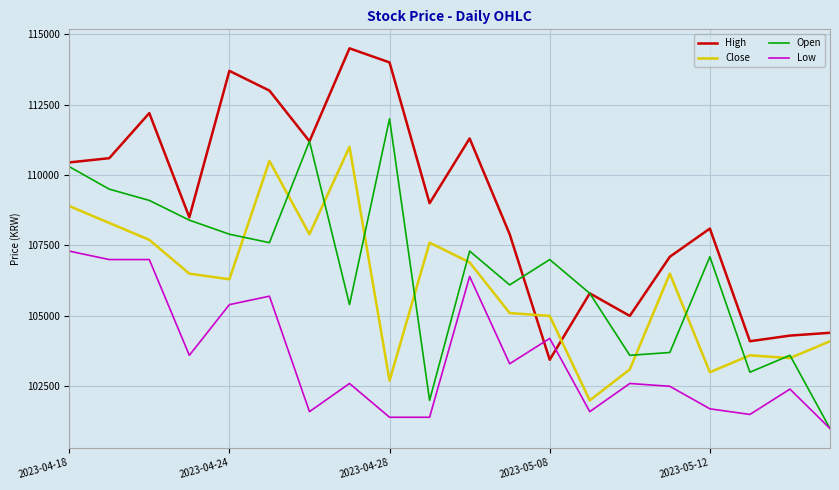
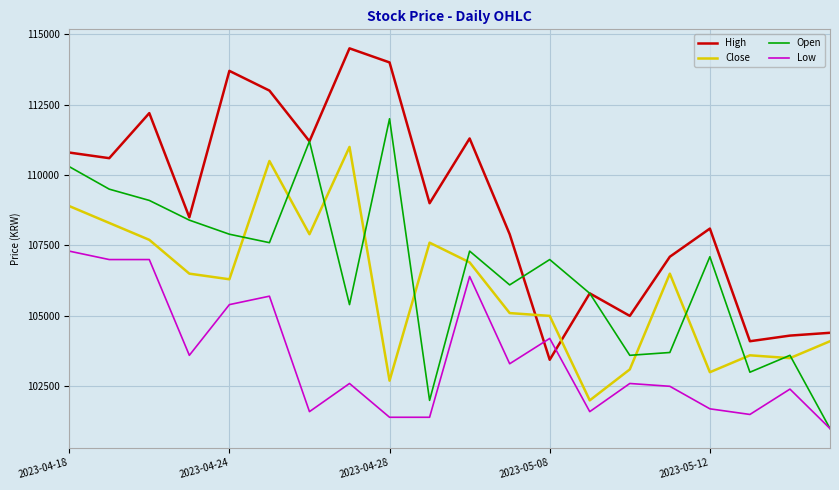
  {
    "High": {
-     "2023-04-18": 110400,
+     "2023-04-18": 110800,
      "2023-04-24": 113700,
      "2023-04-28": 114000,
      "2023-05-08": 103400,
      "2023-05-12": 108100
    },
    "Close": {
      "2023-04-18": 108900,
      "2023-04-24": 106300,
      "2023-04-28": 102700,
      "2023-05-08": 105000,
      "2023-05-12": 103000
    },
    "Open": {
      "2023-04-18": 110300,
      "2023-04-24": 107900,
      "2023-04-28": 112000,
      "2023-05-08": 107000,
      "2023-05-12": 107100
    },
    "Low": {
      "2023-04-18": 107300,
      "2023-04-24": 105400,
      "2023-04-28": 101400,
      "2023-05-08": 104200,
      "2023-05-12": 101700
    }
  }
